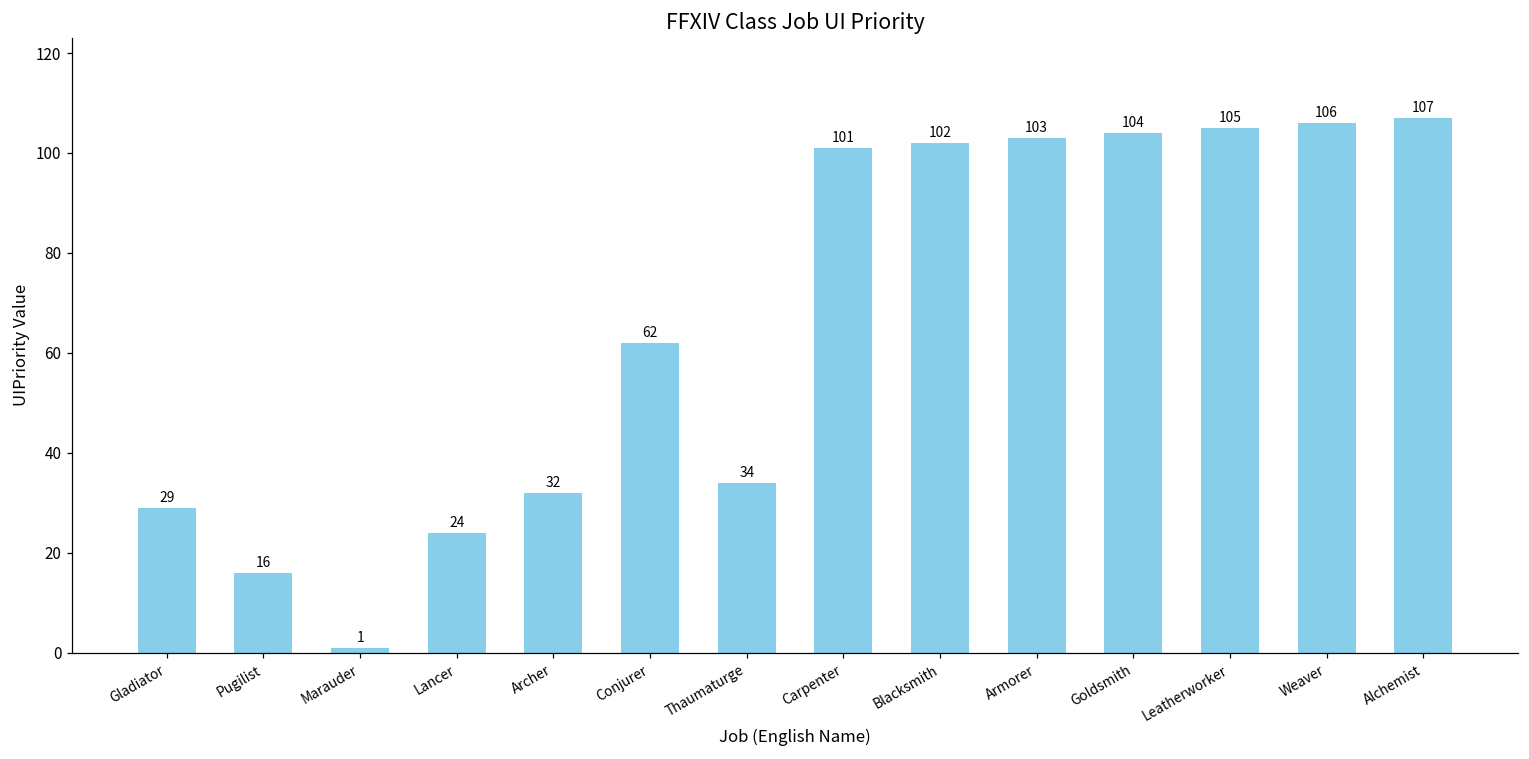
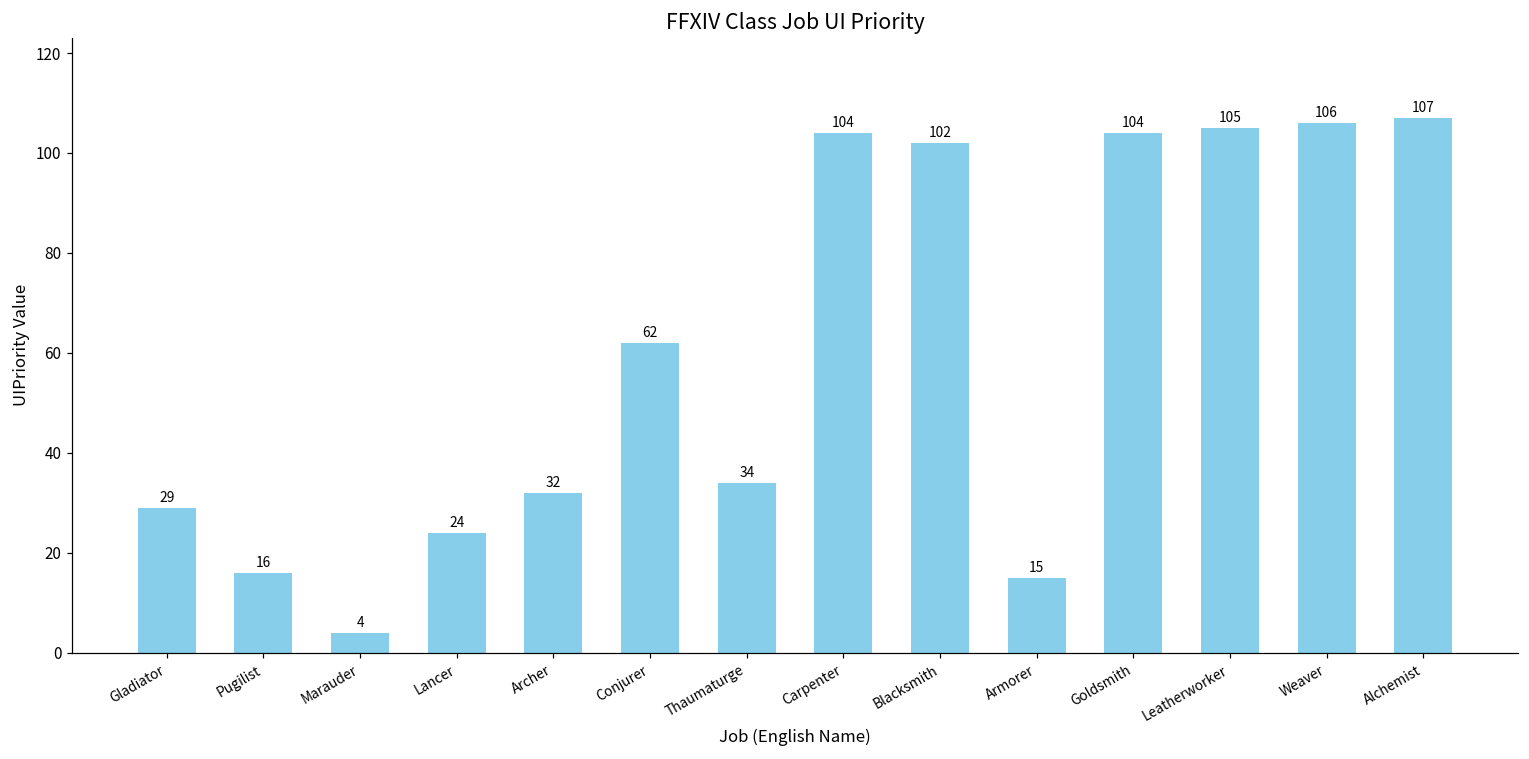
  {
    "Gladiator": 29,
    "Pugilist": 16,
-   "Marauder": 1,
+   "Marauder": 4,
    "Lancer": 24,
    "Archer": 32,
    "Conjurer": 62,
    "Thaumaturge": 34,
-   "Carpenter": 101,
+   "Carpenter": 104,
    "Blacksmith": 102,
-   "Armorer": 103,
+   "Armorer": 15,
    "Goldsmith": 104,
    "Leatherworker": 105,
    "Weaver": 106,
    "Alchemist": 107
  }
